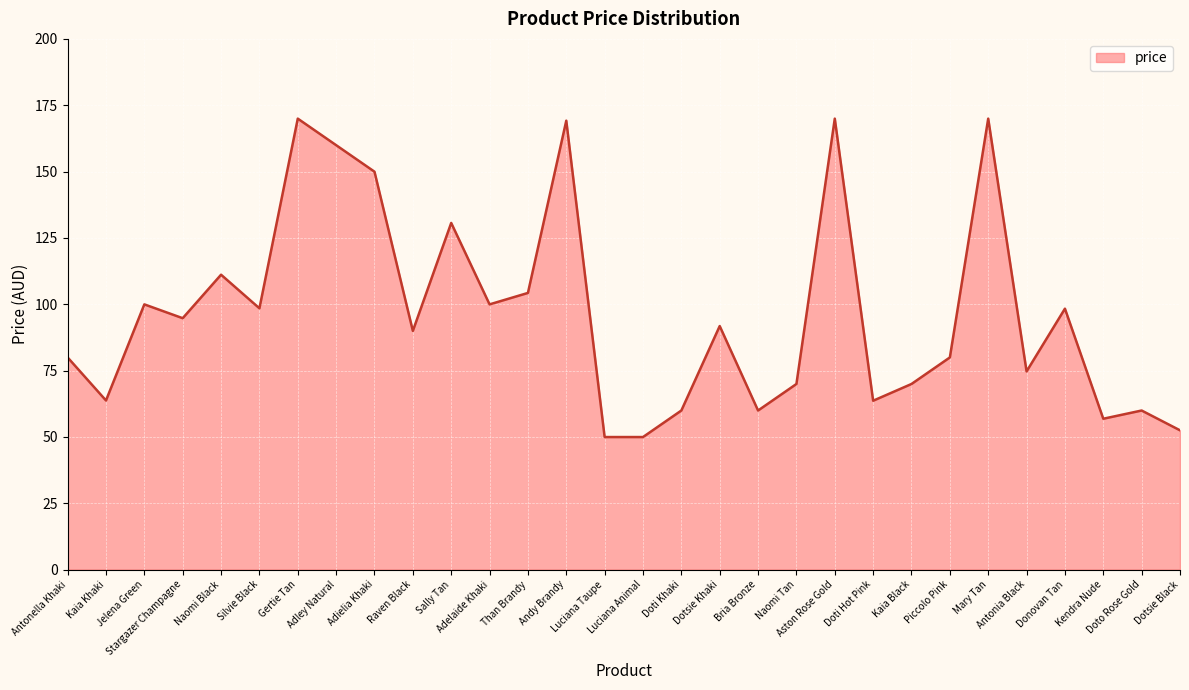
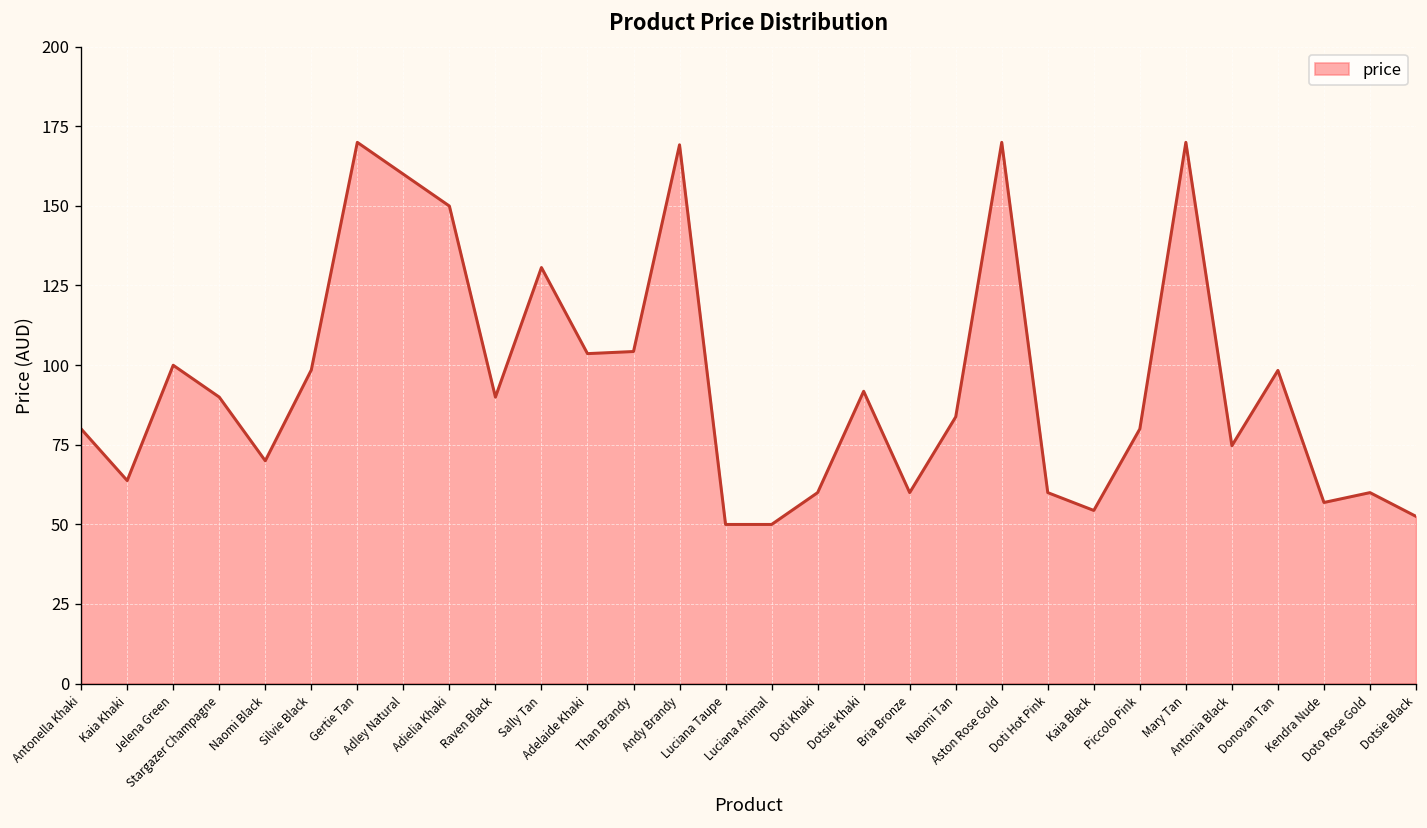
  {
    "Antonella Khaki": 80,
    "Kaia Khaki": 64,
    "Jelena Green": 100,
-   "Stargazer Champagne": 95,
-   "Naomi Black": 111,
+   "Stargazer Champagne": 90,
+   "Naomi Black": 70,
    "Silvie Black": 98,
    "Gertie Tan": 170,
    "Adley Natural": 160,
    "Adielia Khaki": 150,
    "Raven Black": 90,
    "Sally Tan": 131,
-   "Adelaide Khaki": 100,
+   "Adelaide Khaki": 104,
    "Than Brandy": 104,
    "Andy Brandy": 169,
    "Luciana Taupe": 50,
    "Luciana Animal": 50,
    "Doti Khaki": 60,
    "Dotsie Khaki": 92,
    "Bria Bronze": 60,
-   "Naomi Tan": 70,
+   "Naomi Tan": 84,
    "Aston Rose Gold": 170,
-   "Doti Hot Pink": 64,
-   "Kaia Black": 70,
+   "Doti Hot Pink": 60,
+   "Kaia Black": 54,
    "Piccolo Pink": 80,
    "Mary Tan": 170,
    "Antonia Black": 75,
    "Donovan Tan": 98,
    "Kendra Nude": 57,
    "Doto Rose Gold": 60,
    "Dotsie Black": 52
  }
